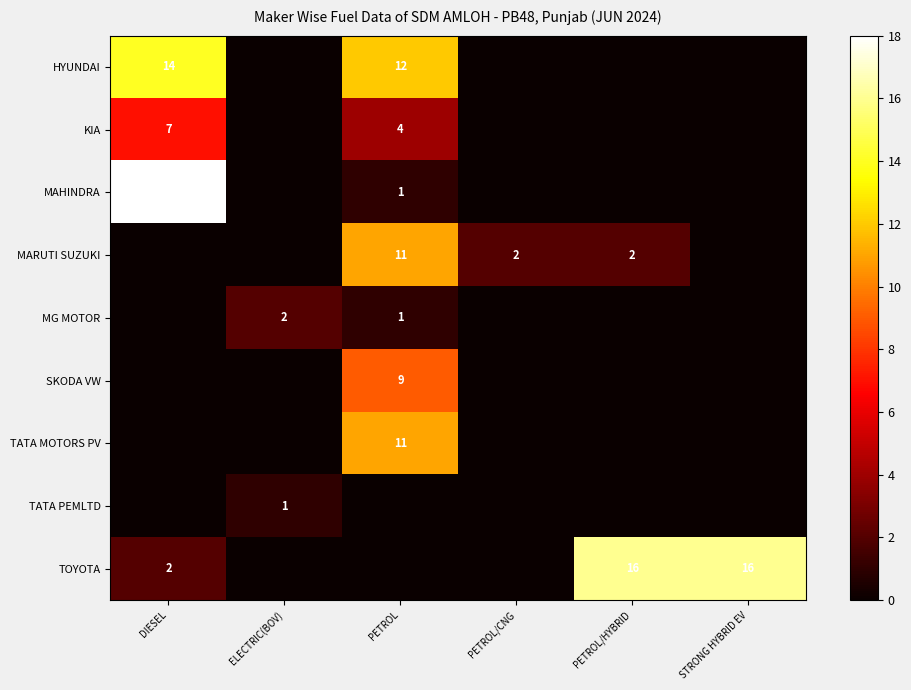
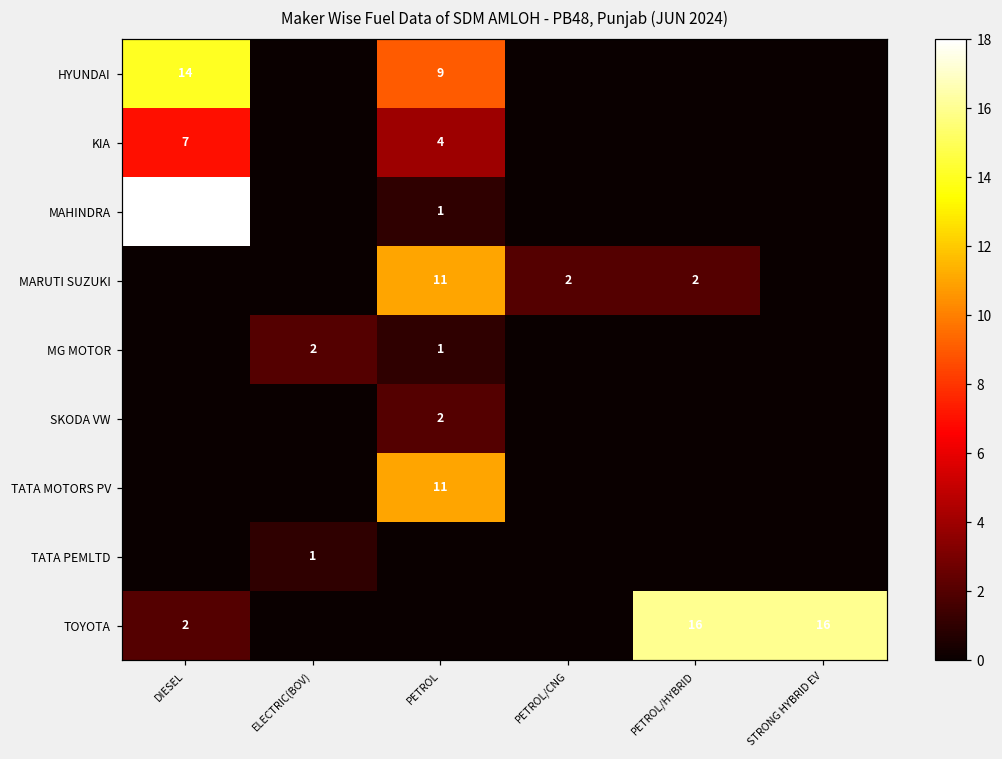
  {
    "HYUNDAI": {
      "DIESEL": 14,
-     "PETROL": 12
+     "PETROL": 9
    },
    "KIA": {
      "DIESEL": 7,
      "PETROL": 4
    },
    "MAHINDRA": {
      "PETROL": 1
    },
    "MARUTI SUZUKI": {
      "PETROL": 11,
      "PETROL/CNG": 2,
      "PETROL/HYBRID": 2
    },
    "MG MOTOR": {
      "ELECTRIC(BOV)": 2,
      "PETROL": 1
    },
    "SKODA VW": {
-     "PETROL": 9
+     "PETROL": 2
    },
    "TATA MOTORS PV": {
      "PETROL": 11
    },
    "TATA PEMLTD": {
      "ELECTRIC(BOV)": 1
    },
    "TOYOTA": {
      "DIESEL": 2,
      "PETROL/HYBRID": 16,
      "STRONG HYBRID EV": 16
    }
  }
